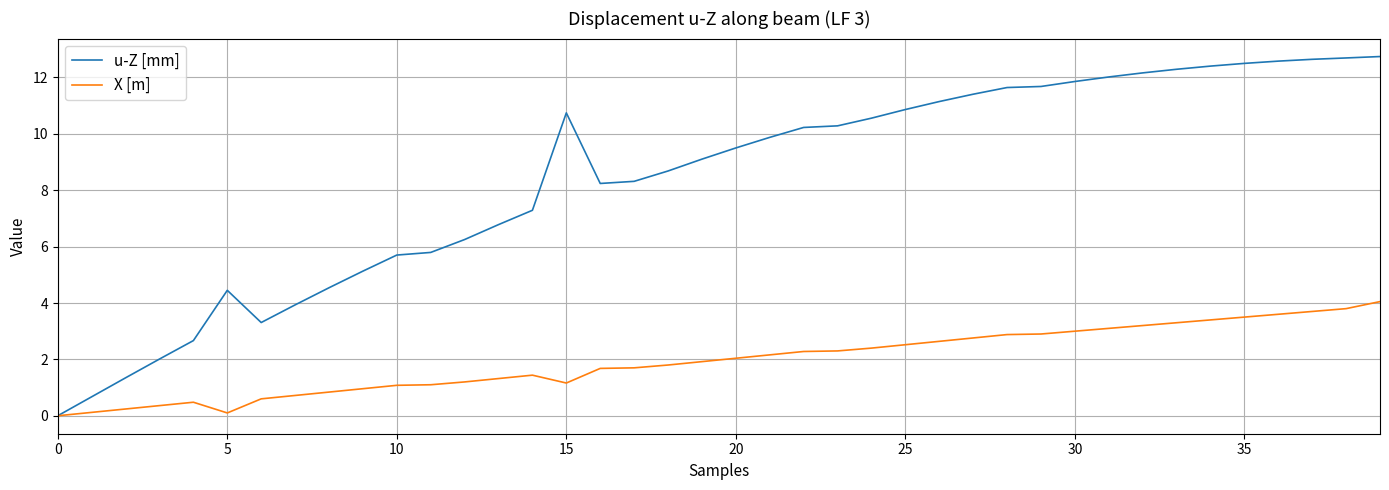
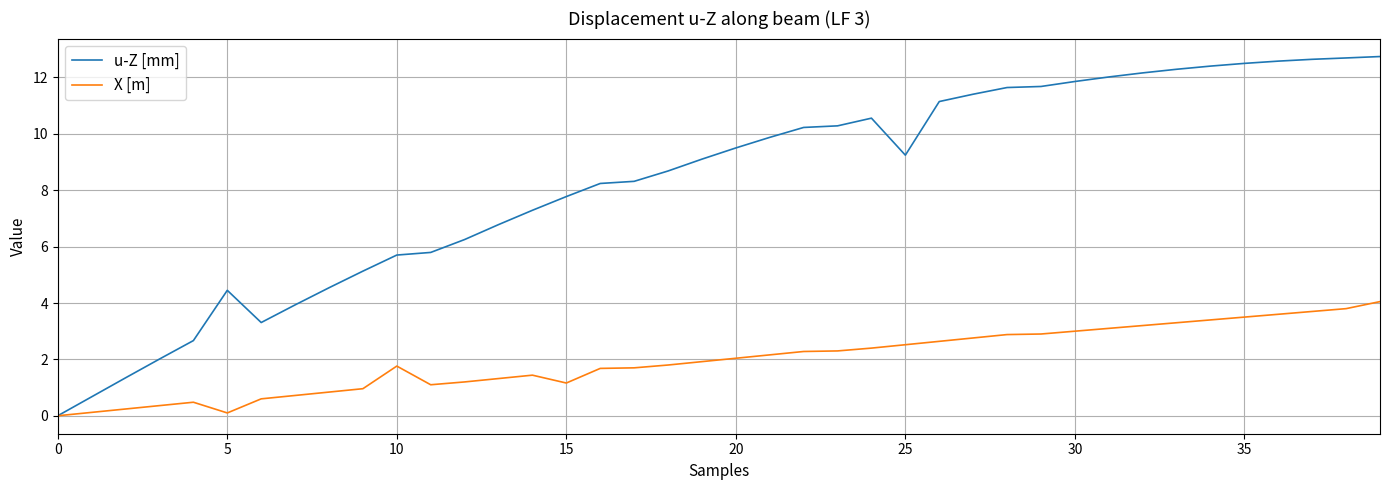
  {
    "u-Z [mm]": {
      "5": 4.4,
      "10": 5.7,
-     "15": 10.7,
+     "15": 7.8,
      "20": 9.5,
-     "25": 10.9,
+     "25": 9.2,
      "30": 11.9,
      "35": 12.5
    },
    "X [m]": {
      "5": 0.1,
-     "10": 1.1,
+     "10": 1.8,
      "15": 1.2,
      "20": 2.0,
      "25": 2.5,
      "30": 3.0,
      "35": 3.5
    }
  }
